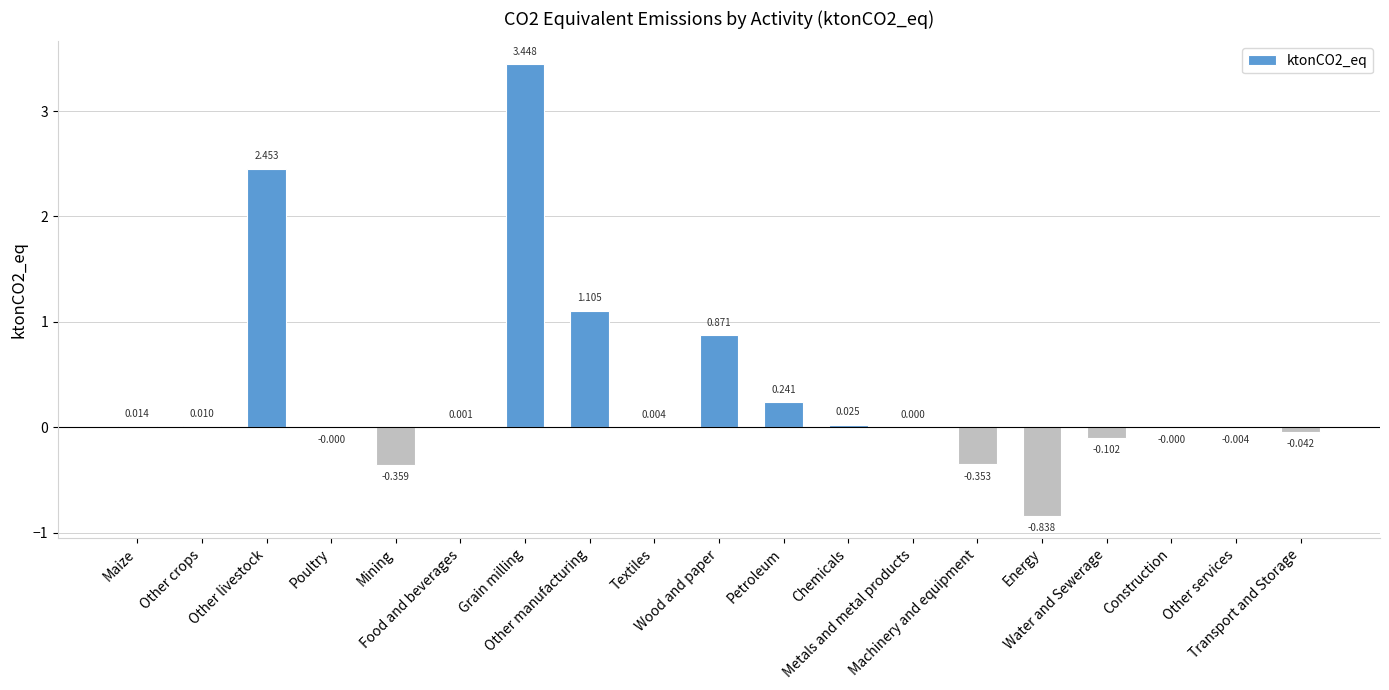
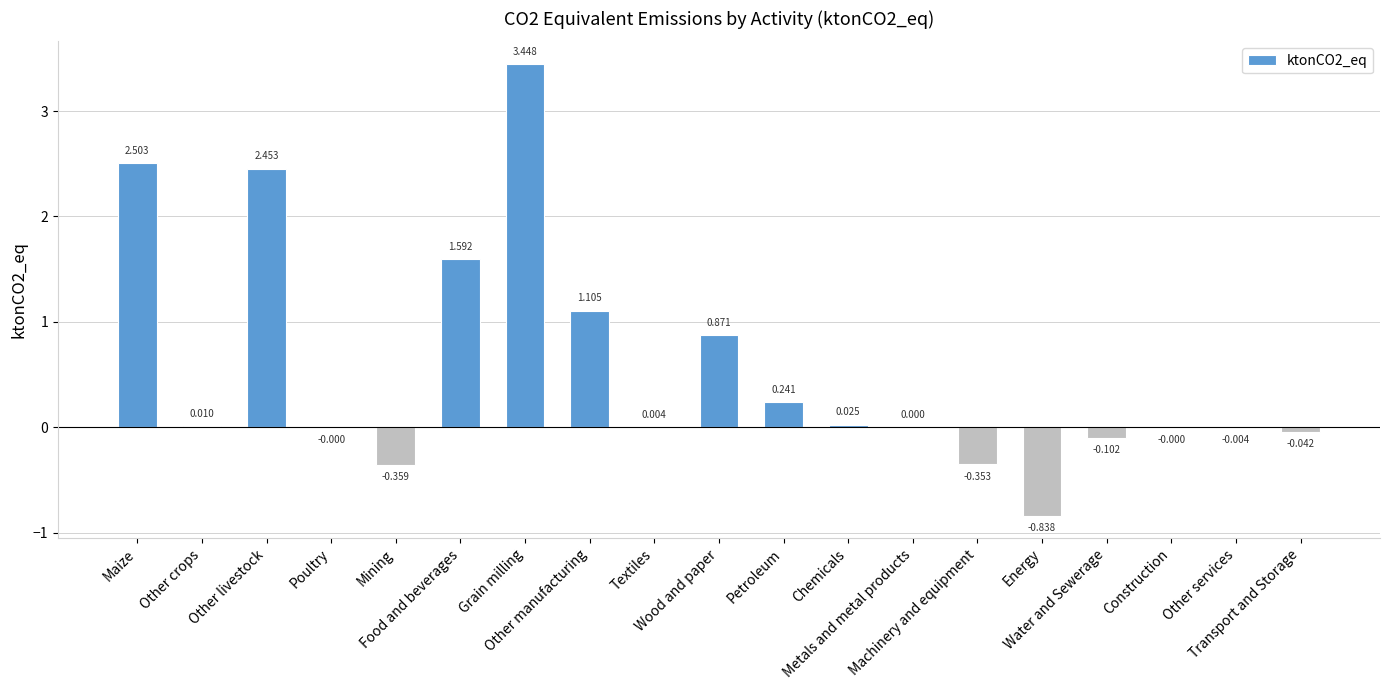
  {
-   "Maize": 0.014,
+   "Maize": 2.503,
    "Other crops": 0.010,
    "Other livestock": 2.453,
    "Poultry": -0.000,
    "Mining": -0.359,
-   "Food and beverages": 0.001,
+   "Food and beverages": 1.592,
    "Grain milling": 3.448,
    "Other manufacturing": 1.105,
    "Textiles": 0.004,
    "Wood and paper": 0.871,
    "Petroleum": 0.241,
    "Chemicals": 0.025,
    "Metals and metal products": 0.000,
    "Machinery and equipment": -0.353,
    "Energy": -0.838,
    "Water and Sewerage": -0.102,
    "Construction": -0.000,
    "Other services": -0.004,
    "Transport and Storage": -0.042
  }
